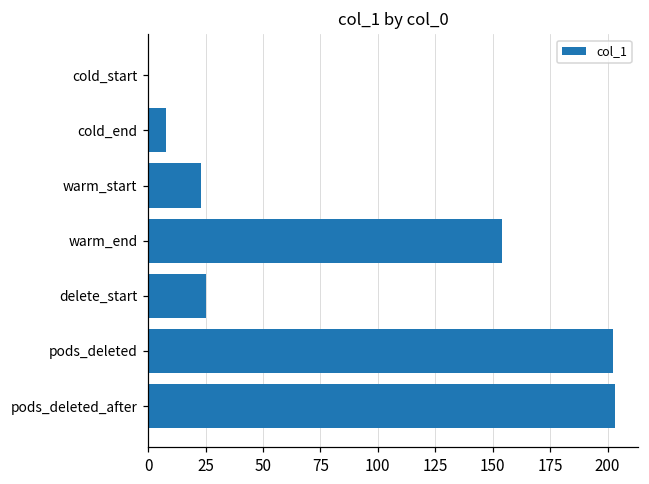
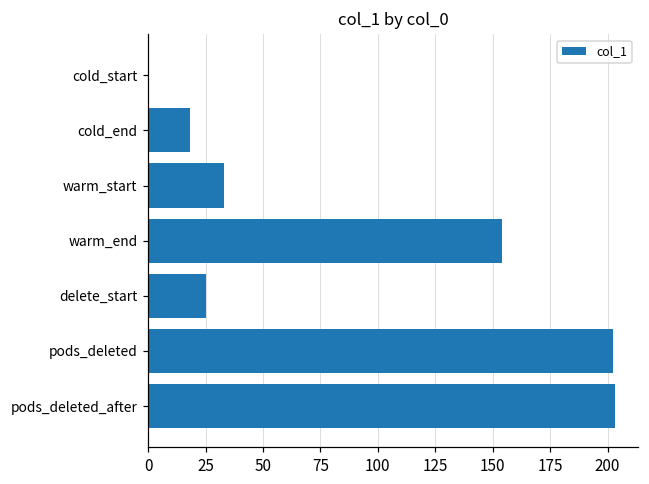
  {
    "cold_start": 0,
-   "cold_end": 8,
-   "warm_start": 23,
+   "cold_end": 18,
+   "warm_start": 33,
    "warm_end": 154,
    "delete_start": 25,
    "pods_deleted": 202,
    "pods_deleted_after": 203
  }
